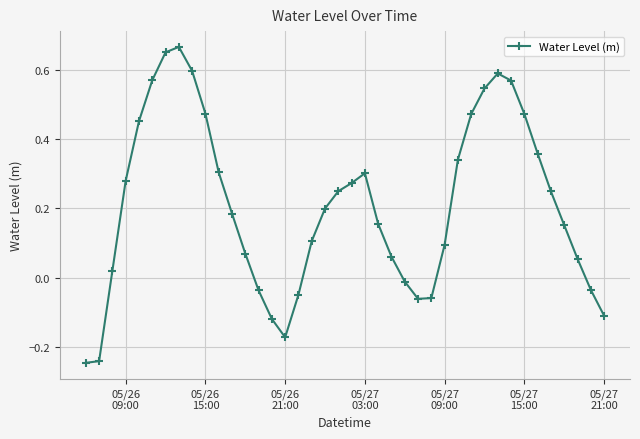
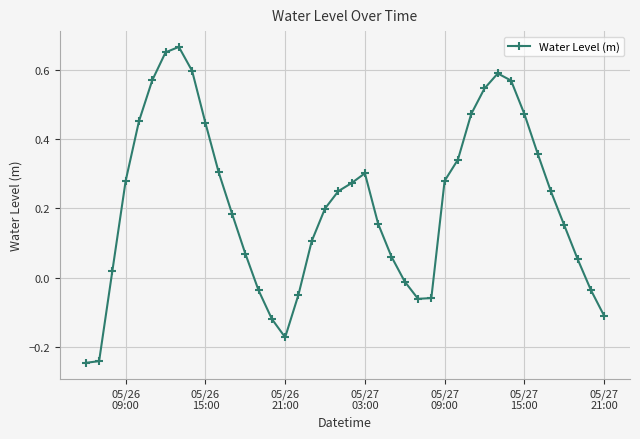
  {
    "05/26 09:00": 0.28,
-   "05/26 15:00": 0.47,
+   "05/26 15:00": 0.45,
    "05/26 21:00": -0.17,
    "05/27 03:00": 0.30,
-   "05/27 09:00": 0.09,
+   "05/27 09:00": 0.28,
    "05/27 15:00": 0.47,
    "05/27 21:00": -0.11
  }
